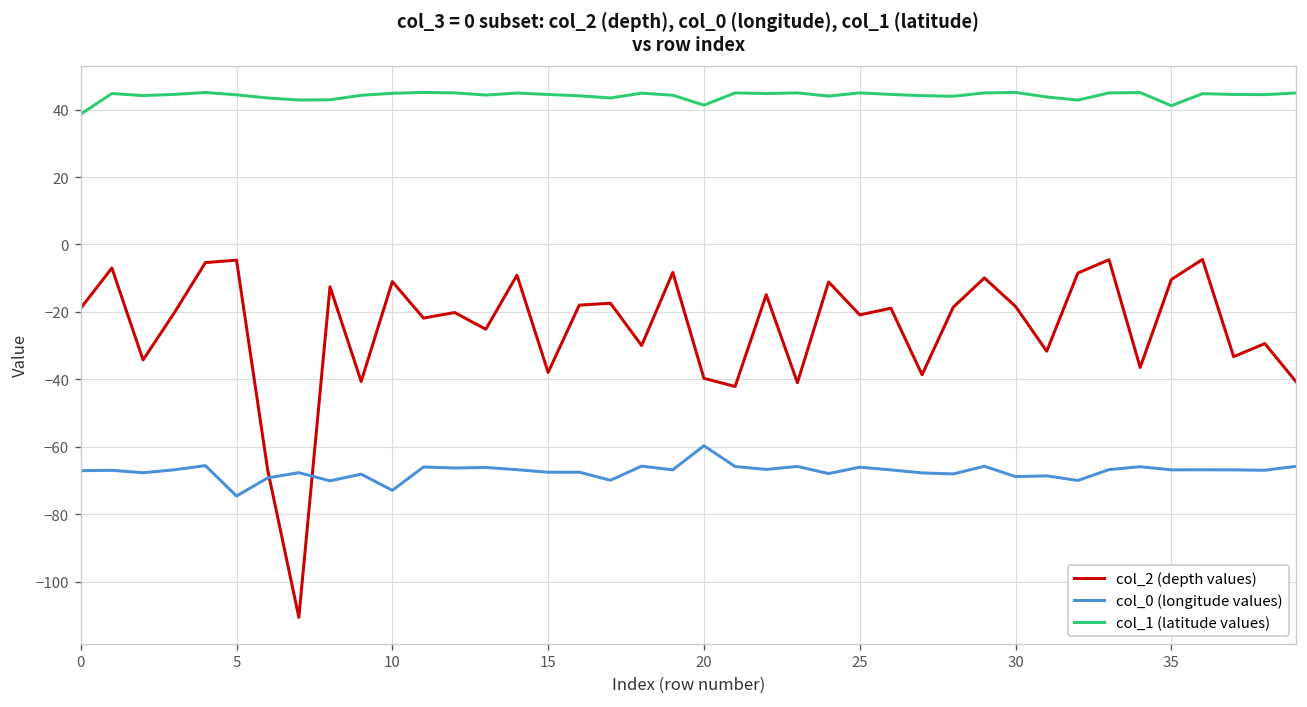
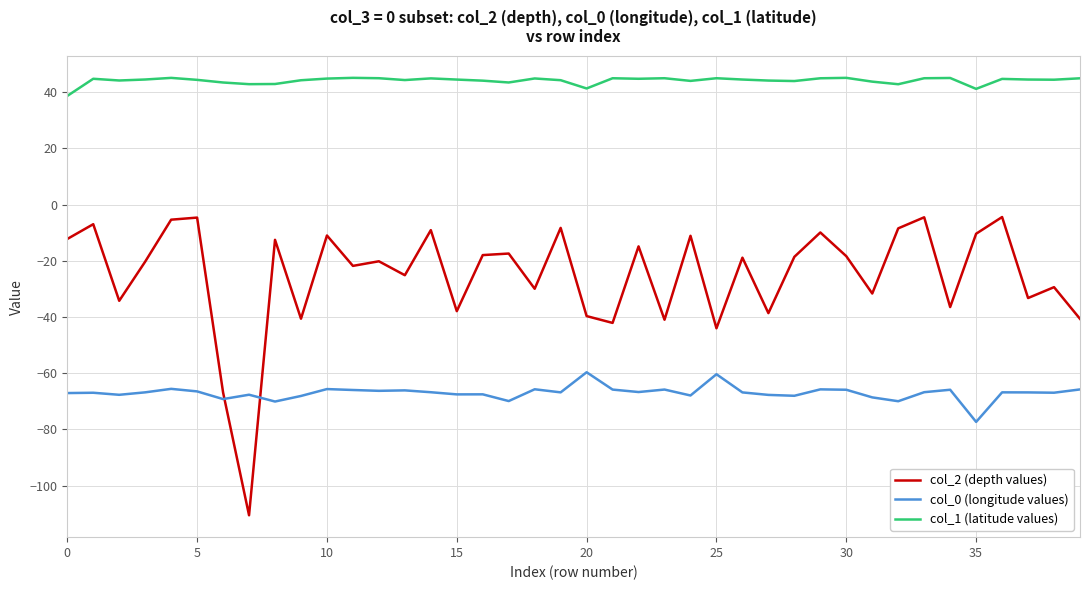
  {
    "col_2 (depth values)": {
-     "0": -19,
+     "0": -12,
      "5": -5,
      "10": -11,
      "15": -38,
      "20": -40,
-     "25": -21,
+     "25": -44,
      "30": -18,
      "35": -10
    },
    "col_0 (longitude values)": {
      "0": -67,
-     "5": -75,
-     "10": -73,
+     "5": -66,
+     "10": -66,
      "15": -68,
      "20": -60,
-     "25": -66,
-     "30": -69,
-     "35": -67
+     "25": -60,
+     "30": -66,
+     "35": -77
    },
    "col_1 (latitude values)": {
      "0": 39,
      "5": 44,
      "10": 45,
      "15": 44,
      "20": 41,
      "25": 45,
      "30": 45,
      "35": 41
    }
  }
